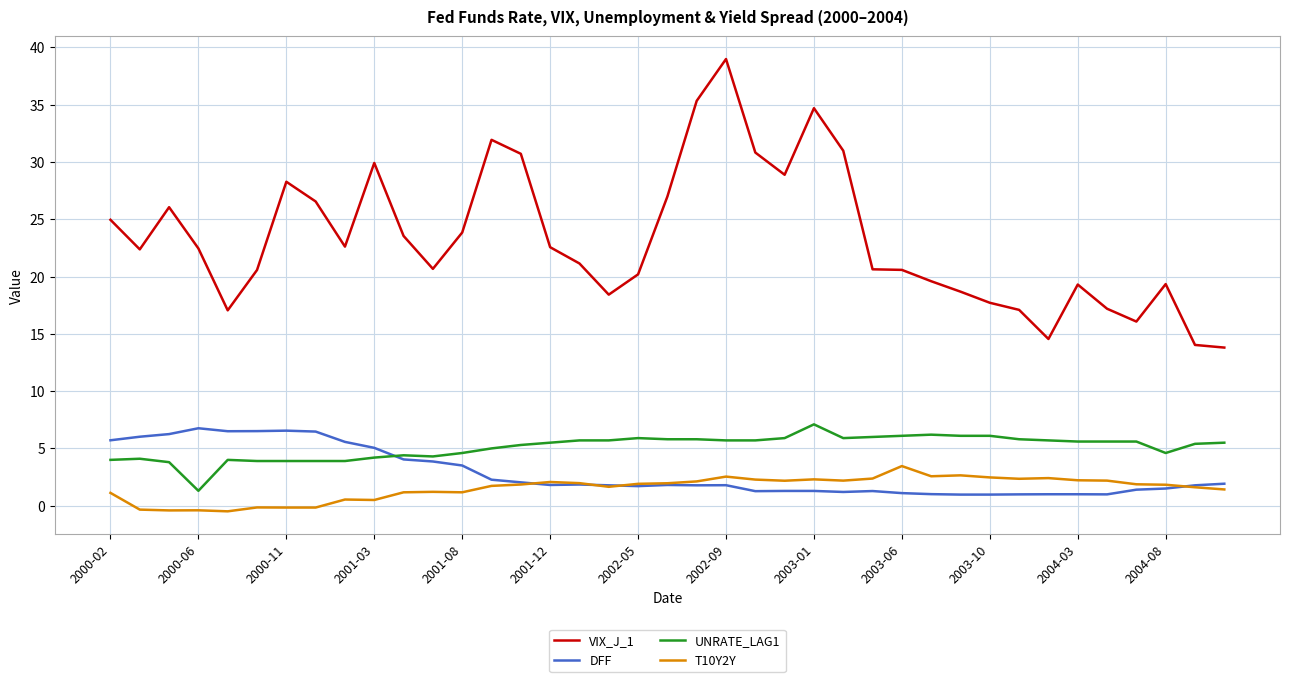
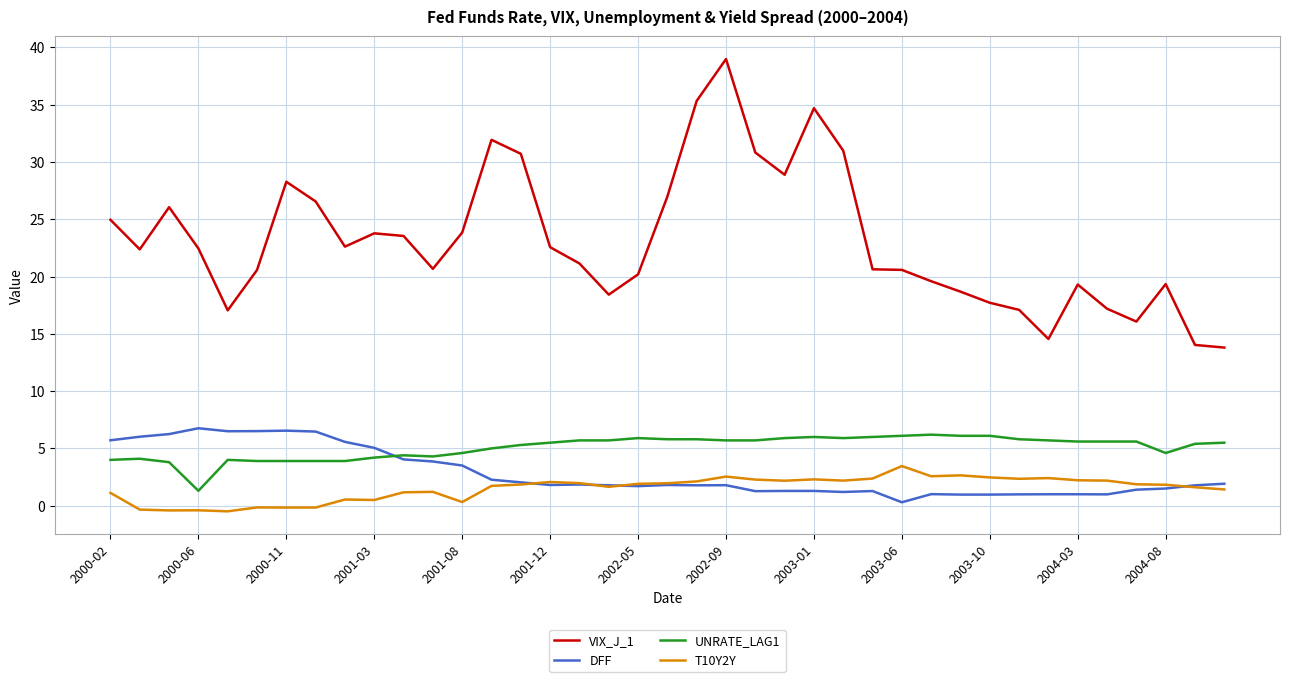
  {
    "VIX_J_1": {
      "2000-02": 25.0,
      "2000-06": 22.5,
      "2000-11": 28.3,
-     "2001-03": 29.9,
+     "2001-03": 23.8,
      "2001-08": 23.8,
      "2001-12": 22.6,
      "2002-05": 20.2,
      "2002-09": 39.0,
      "2003-01": 34.7,
      "2003-06": 20.6,
      "2003-10": 17.7,
      "2004-03": 19.3,
      "2004-08": 19.3
    },
    "DFF": {
      "2000-02": 5.7,
      "2000-06": 6.8,
      "2000-11": 6.6,
      "2001-03": 5.1,
      "2001-08": 3.5,
      "2001-12": 1.8,
      "2002-09": 1.8,
      "2003-01": 1.3,
-     "2003-06": 1.1,
+     "2003-06": 0.3,
      "2003-10": 1.0,
      "2004-03": 1.0,
      "2004-08": 1.5
    },
    "UNRATE_LAG1": {
      "2000-02": 4.0,
      "2000-06": 1.3,
      "2000-11": 3.9,
      "2001-03": 4.2,
      "2001-08": 4.6,
      "2001-12": 5.5,
      "2002-05": 5.9,
      "2002-09": 5.7,
-     "2003-01": 7.1,
+     "2003-01": 6.0,
      "2003-06": 6.1,
      "2003-10": 6.1,
      "2004-03": 5.6,
      "2004-08": 4.6
    },
    "T10Y2Y": {
      "2000-02": 1.1,
      "2000-06": -0.4,
      "2000-11": -0.2,
      "2001-03": 0.5,
-     "2001-08": 1.2,
+     "2001-08": 0.3,
      "2001-12": 2.1,
      "2002-09": 2.5,
      "2003-01": 2.3,
      "2003-06": 3.5,
      "2003-10": 2.5,
      "2004-03": 2.2,
      "2004-08": 1.8
    }
  }
